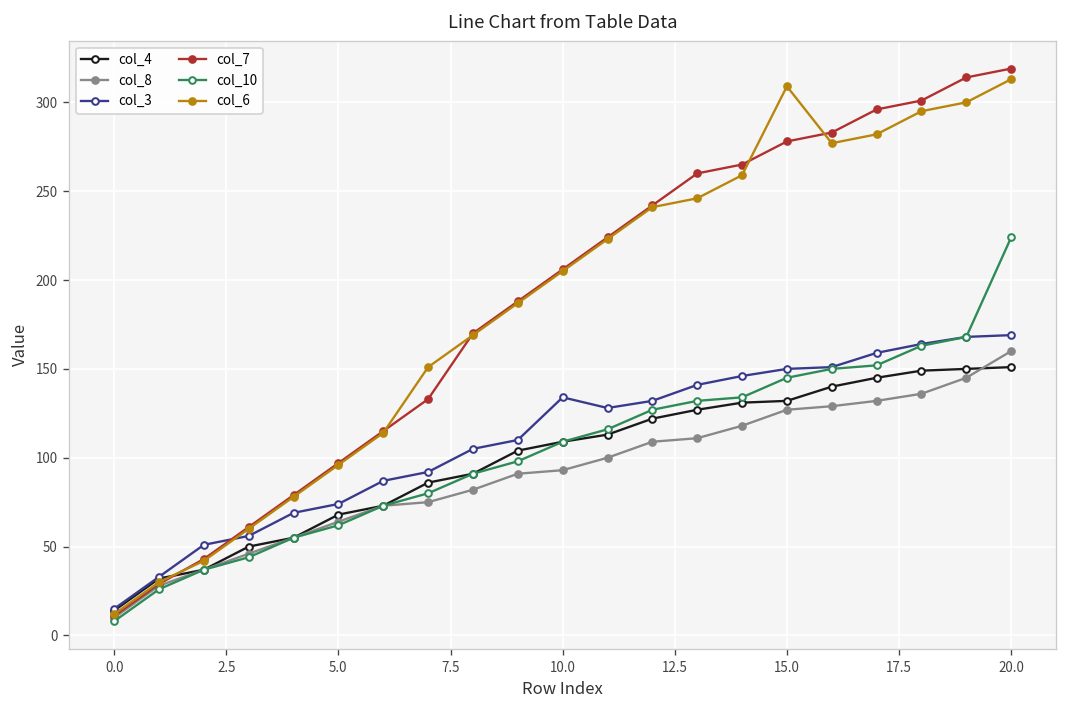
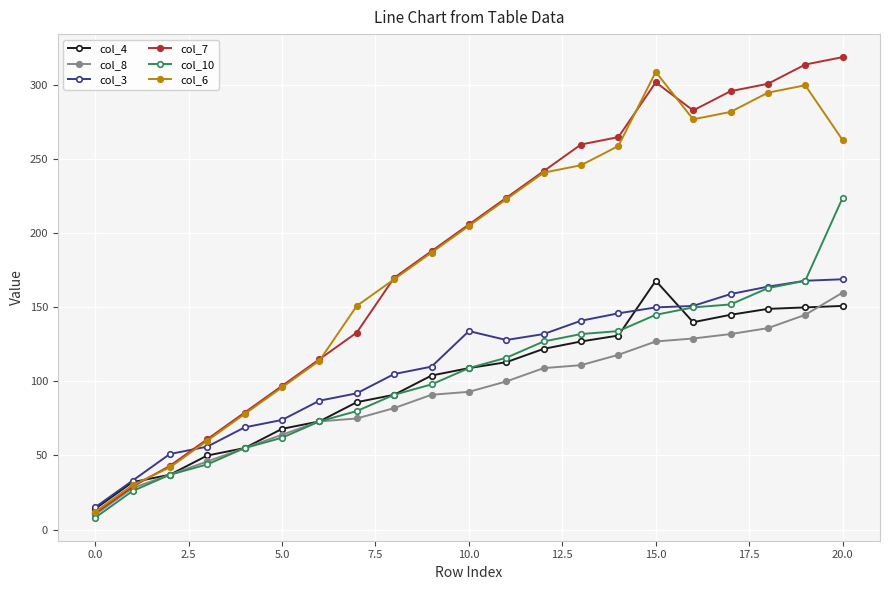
  {
    "col_4": {
      "5.0": 68,
-     "15.0": 132,
+     "15.0": 168,
      "20.0": 151
    },
    "col_8": {
      "5.0": 64,
      "10.0": 93,
      "15.0": 127,
      "20.0": 160
    },
    "col_3": {
      "5.0": 74,
      "10.0": 134,
      "15.0": 150,
      "20.0": 169
    },
    "col_7": {
-     "15.0": 278,
+     "15.0": 302,
      "20.0": 319
    },
    "col_10": {
      "0.0": 8,
      "5.0": 62,
      "15.0": 145,
      "20.0": 224
    },
    "col_6": {
      "15.0": 309,
-     "20.0": 313
+     "20.0": 263
    }
  }
